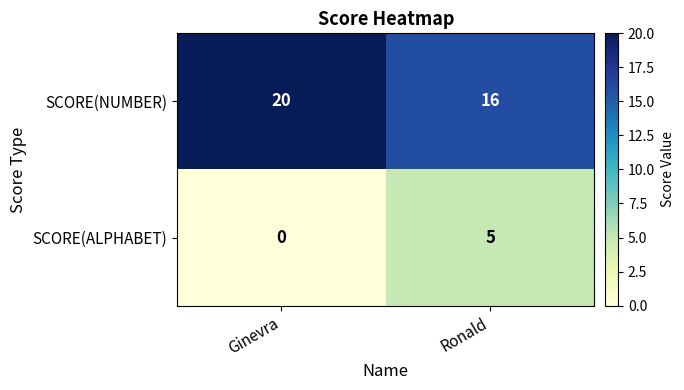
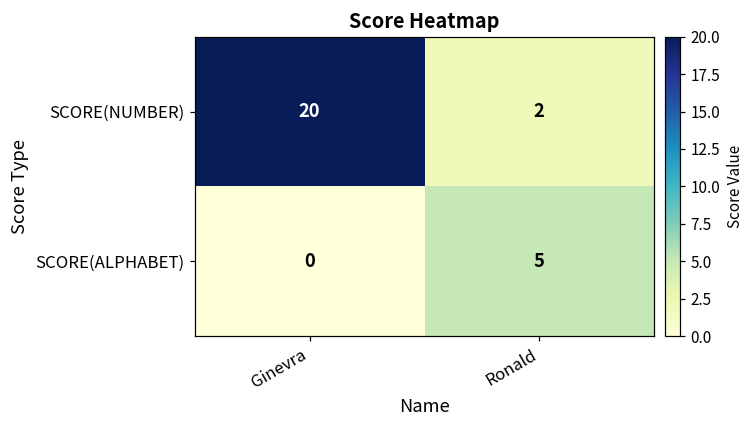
  {
    "SCORE(NUMBER)": {
      "Ginevra": 20,
-     "Ronald": 16
+     "Ronald": 2
    },
    "SCORE(ALPHABET)": {
      "Ginevra": 0,
      "Ronald": 5
    }
  }
